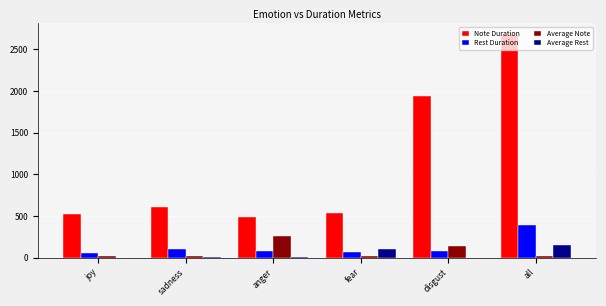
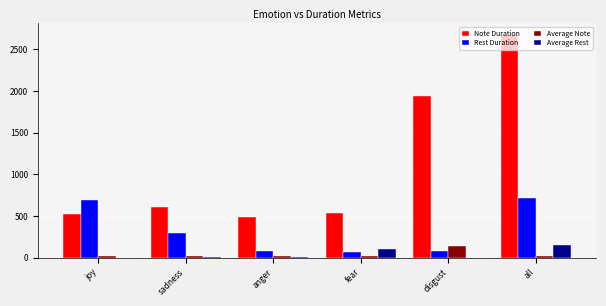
  {
    "Note Duration": {
      "joy": 500,
      "sadness": 600,
      "anger": 500,
      "fear": 500,
      "disgust": 1900
    },
    "Rest Duration": {
-     "joy": 100,
-     "sadness": 100,
+     "joy": 700,
+     "sadness": 300,
      "anger": 100,
      "fear": 100,
      "disgust": 100,
-     "all": 400
+     "all": 700
    },
    "Average Note": {
-     "anger": 300,
+     "anger": 0,
      "disgust": 100
    },
    "Average Rest": {
      "fear": 100,
      "all": 200
    }
  }
